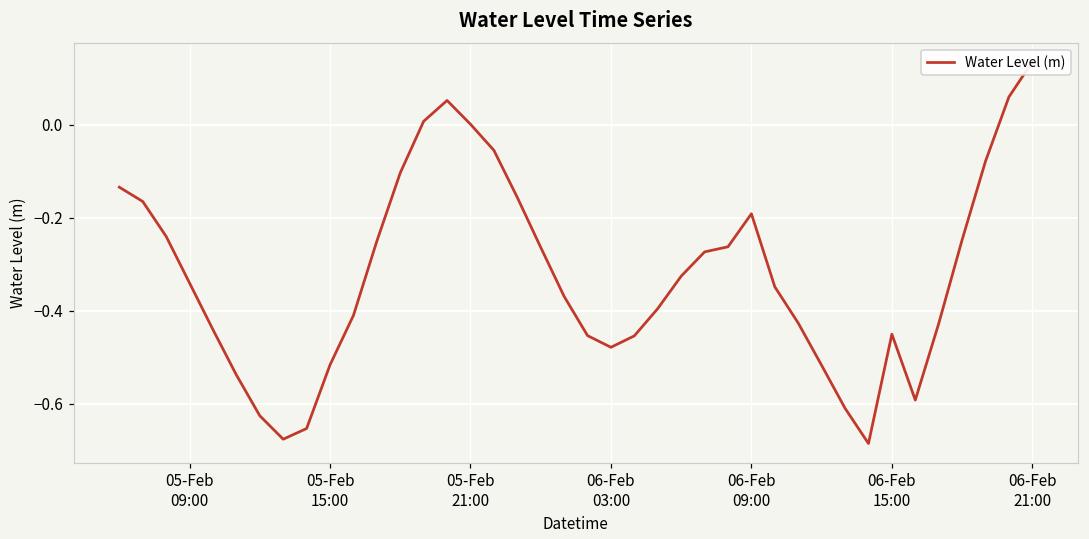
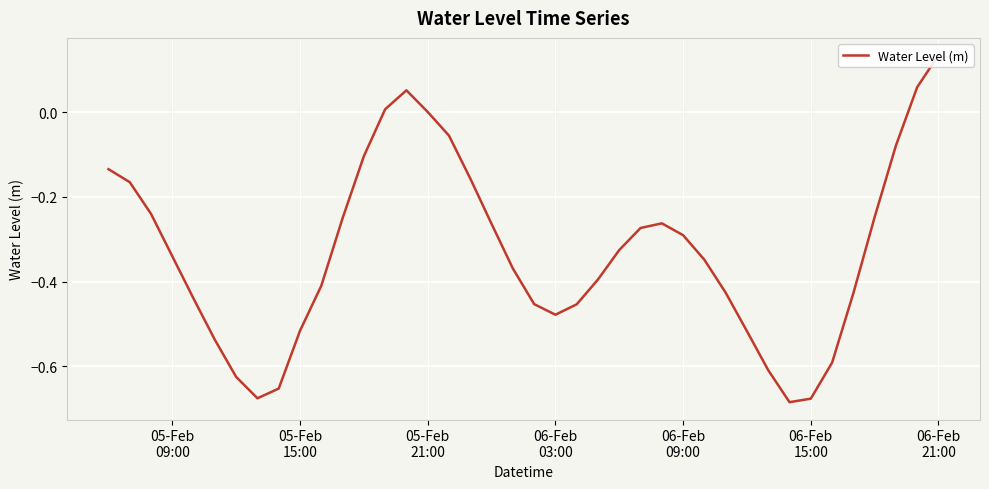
  {
    "05-Feb 09:00": -0.34,
    "05-Feb 15:00": -0.52,
    "05-Feb 21:00": 0.00,
    "06-Feb 03:00": -0.48,
-   "06-Feb 09:00": -0.19,
-   "06-Feb 15:00": -0.45
+   "06-Feb 09:00": -0.29,
+   "06-Feb 15:00": -0.68
  }
